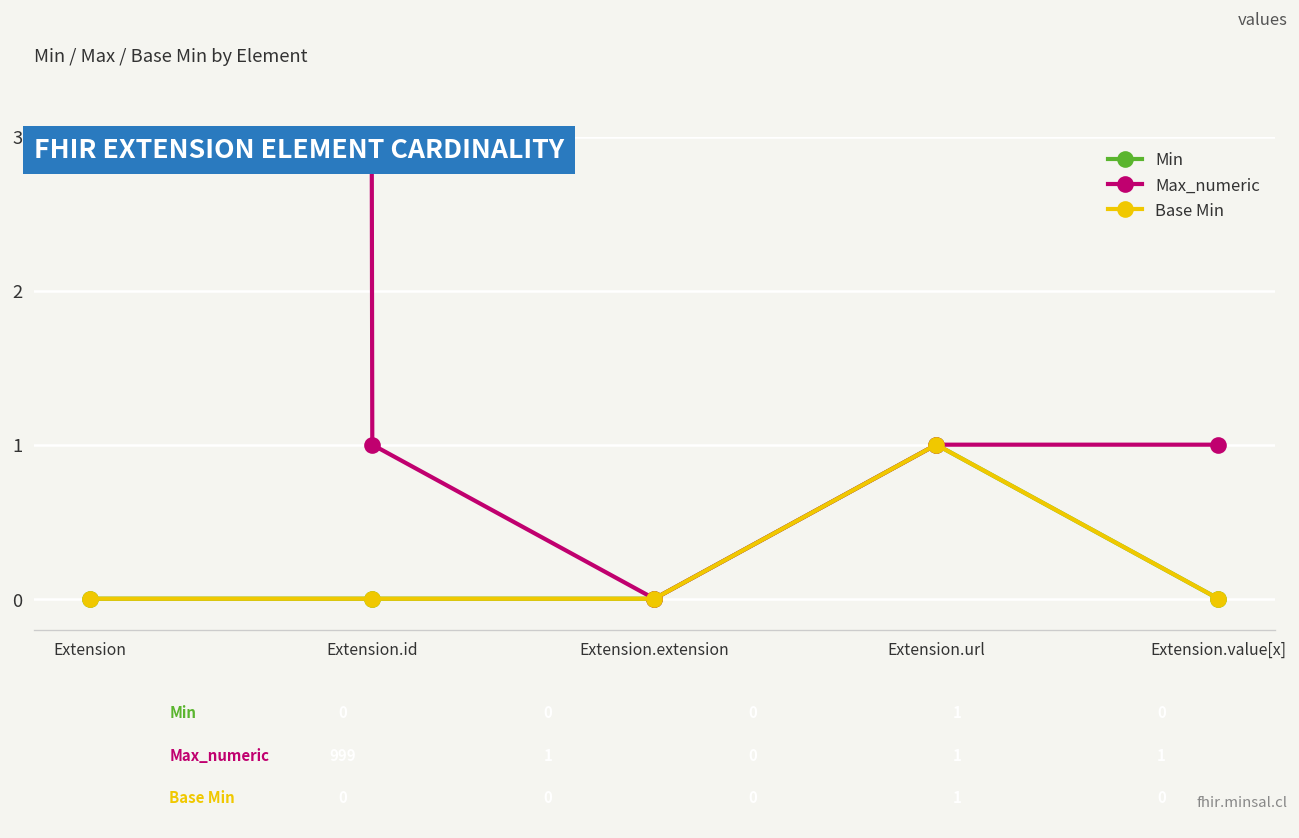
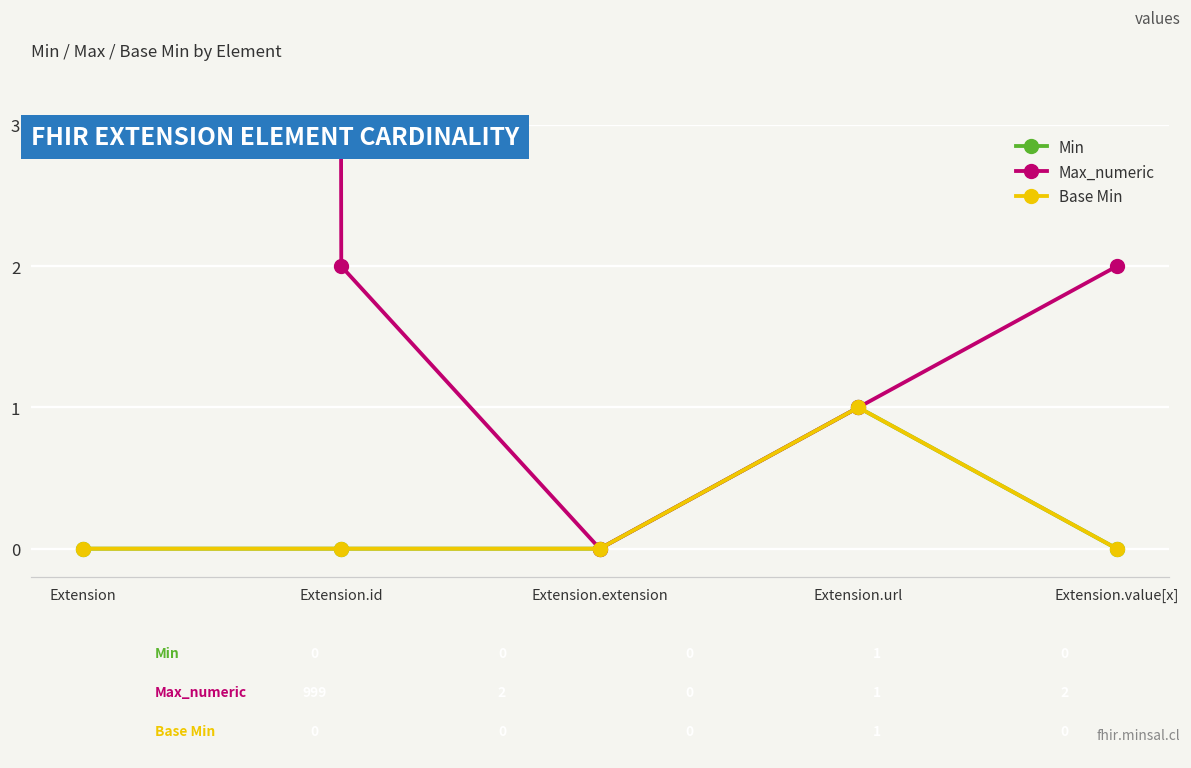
  {
    "Base Min": {
      "Extension": 0,
      "Extension.id": 0,
      "Extension.value[x]": 0
    },
    "Max_numeric": {
-     "Extension.id": 1,
-     "Extension.value[x]": 1
+     "Extension.id": 2,
+     "Extension.value[x]": 2
    }
  }
